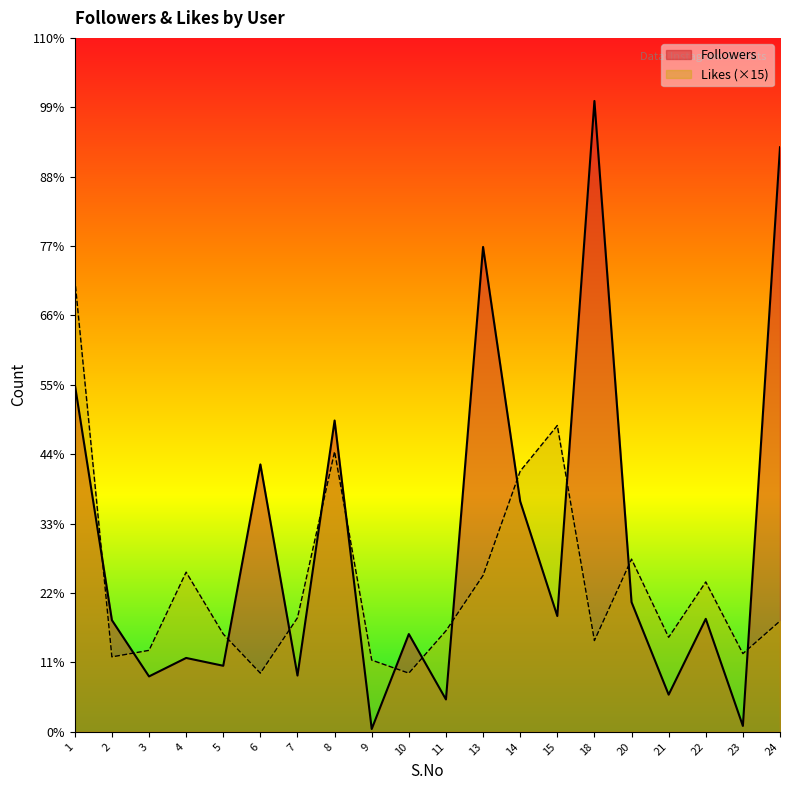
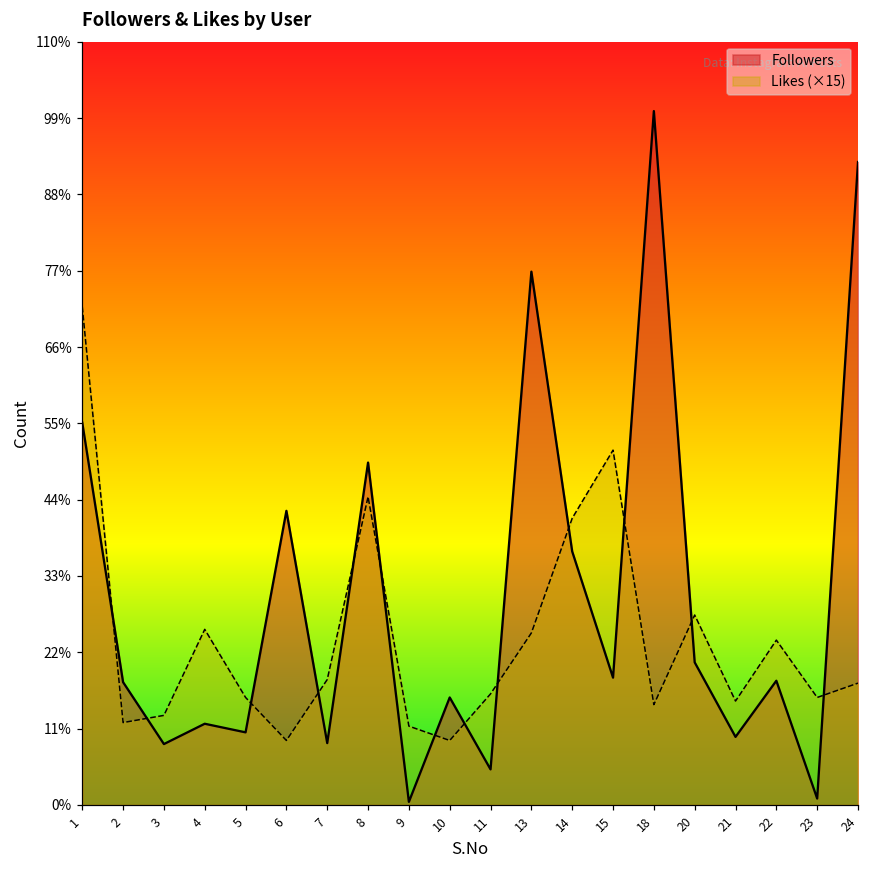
  {
    "Followers": {
      "1": "55%",
      "2": "18%",
      "3": "9%",
      "4": "12%",
      "5": "10%",
      "6": "42%",
      "7": "9%",
      "8": "49%",
      "9": "0%",
      "10": "15%",
      "11": "5%",
      "13": "77%",
      "14": "37%",
      "15": "18%",
      "18": "100%",
      "20": "21%",
-     "21": "6%",
+     "21": "10%",
      "22": "18%",
      "23": "1%",
      "24": "93%"
    },
    "Likes (×15)": {
      "1": "72%",
      "2": "12%",
      "3": "13%",
      "4": "25%",
      "5": "15%",
      "6": "9%",
      "7": "18%",
      "8": "44%",
      "9": "11%",
      "10": "9%",
      "11": "16%",
      "13": "25%",
      "14": "41%",
-     "15": "49%",
+     "15": "51%",
      "18": "14%",
      "20": "27%",
      "21": "15%",
      "22": "24%",
-     "23": "12%",
+     "23": "15%",
      "24": "18%"
    }
  }
